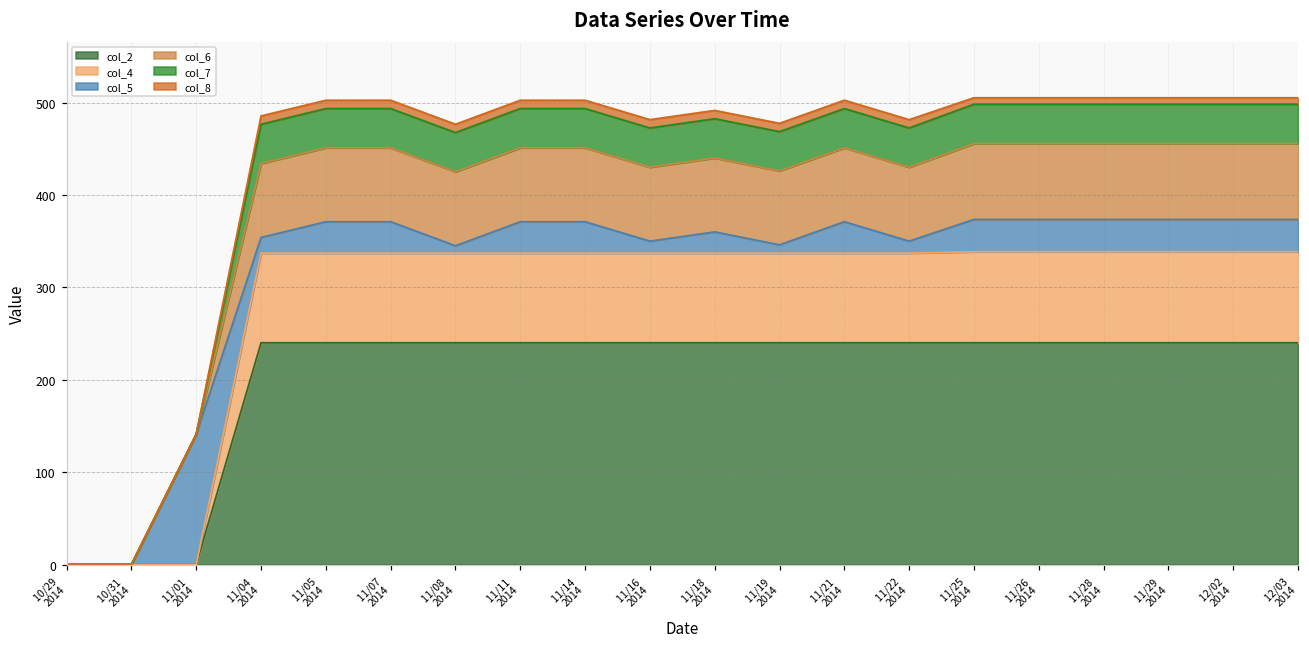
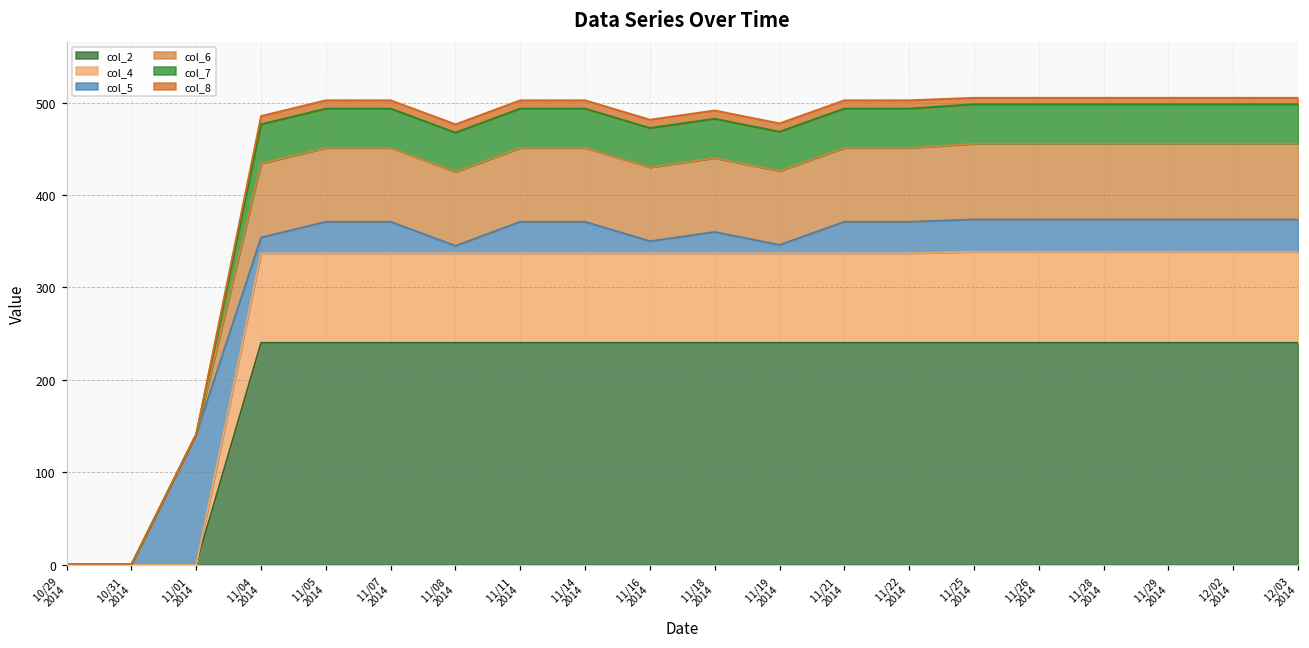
  {
    "col_5": {
      "11/04 2014": 20,
      "11/05 2014": 30,
      "11/07 2014": 30,
      "11/08 2014": 10,
      "11/11 2014": 30,
      "11/14 2014": 30,
      "11/16 2014": 10,
      "11/18 2014": 20,
      "11/19 2014": 10,
      "11/21 2014": 30,
-     "11/22 2014": 10,
+     "11/22 2014": 30,
      "11/25 2014": 40,
      "11/26 2014": 40,
      "11/28 2014": 40,
      "11/29 2014": 40,
      "12/02 2014": 40,
      "12/03 2014": 40
    }
  }
